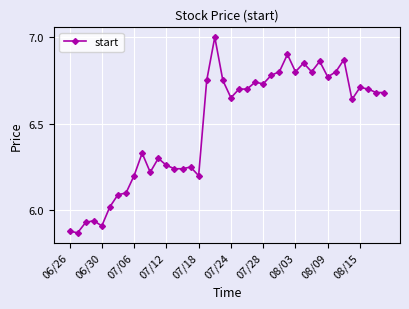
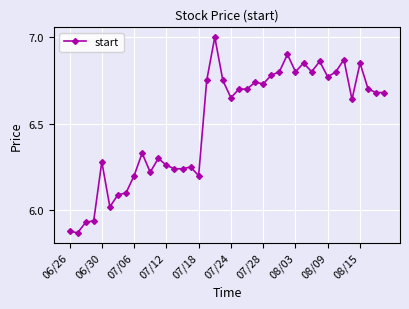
  {
    "06/26": 5.88,
-   "06/30": 5.91,
+   "06/30": 6.28,
    "07/06": 6.20,
    "07/12": 6.26,
    "07/18": 6.20,
    "07/24": 6.65,
    "07/28": 6.73,
    "08/03": 6.80,
    "08/09": 6.77,
-   "08/15": 6.71
+   "08/15": 6.85
  }
